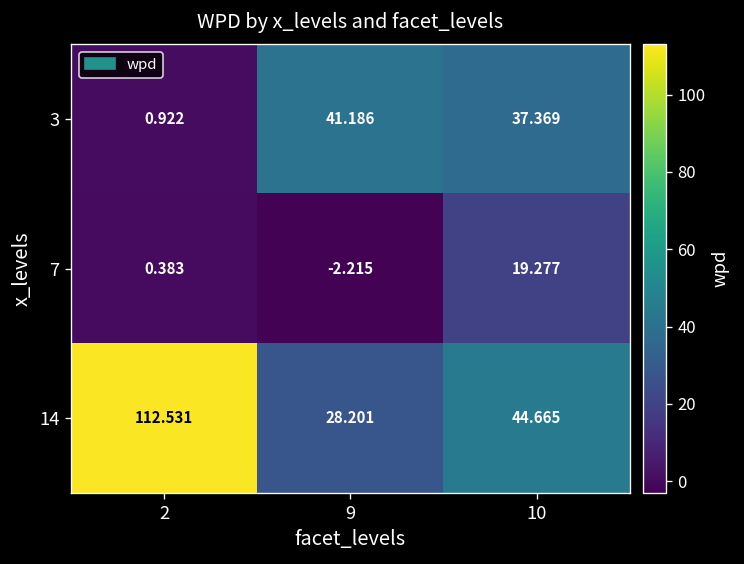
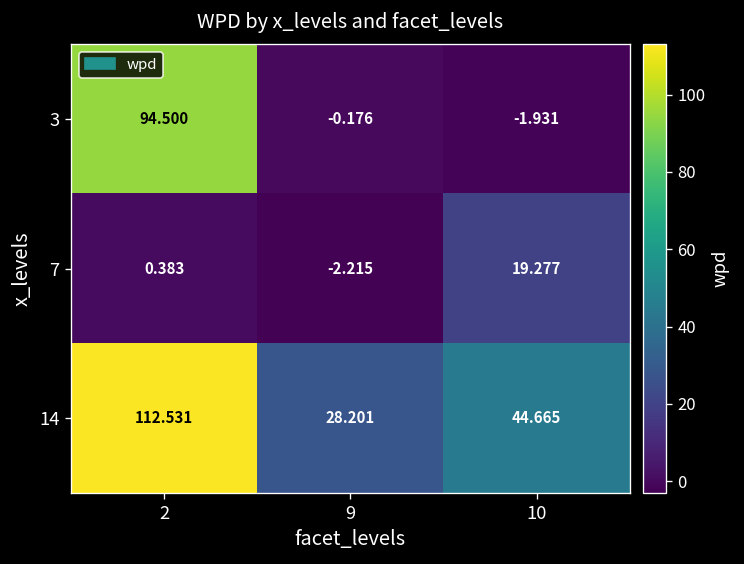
  {
    "3": {
-     "2": 0.922,
-     "9": 41.186,
-     "10": 37.369
+     "2": 94.500,
+     "9": -0.176,
+     "10": -1.931
    },
    "7": {
      "2": 0.383,
      "9": -2.215,
      "10": 19.277
    },
    "14": {
      "2": 112.531,
      "9": 28.201,
      "10": 44.665
    }
  }
